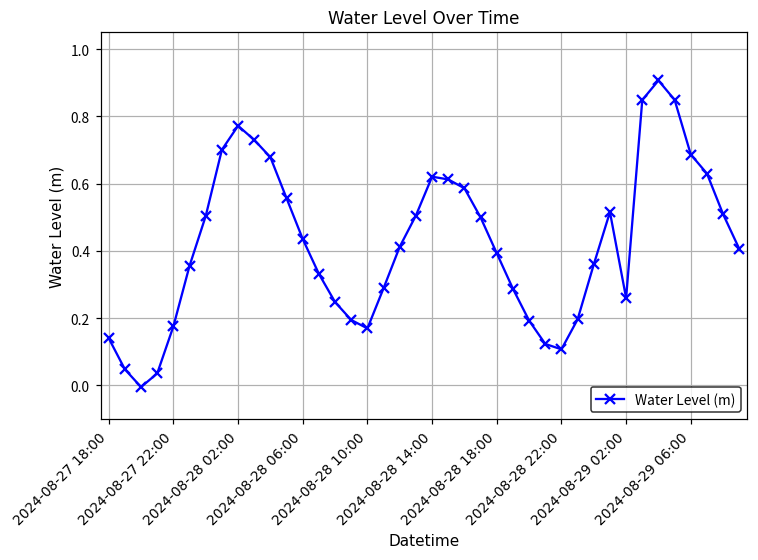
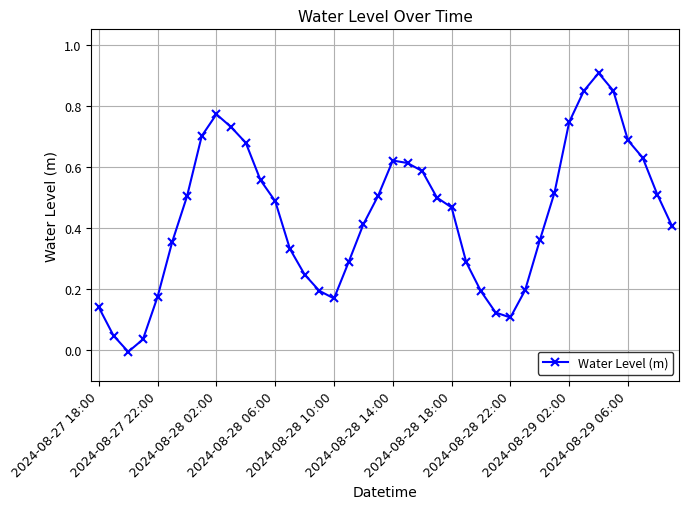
  {
    "2024-08-27 18:00": 0.14,
    "2024-08-27 22:00": 0.18,
    "2024-08-28 02:00": 0.77,
-   "2024-08-28 06:00": 0.44,
+   "2024-08-28 06:00": 0.49,
    "2024-08-28 10:00": 0.17,
    "2024-08-28 14:00": 0.62,
-   "2024-08-28 18:00": 0.39,
+   "2024-08-28 18:00": 0.47,
    "2024-08-28 22:00": 0.11,
-   "2024-08-29 02:00": 0.26,
+   "2024-08-29 02:00": 0.75,
    "2024-08-29 06:00": 0.69
  }
